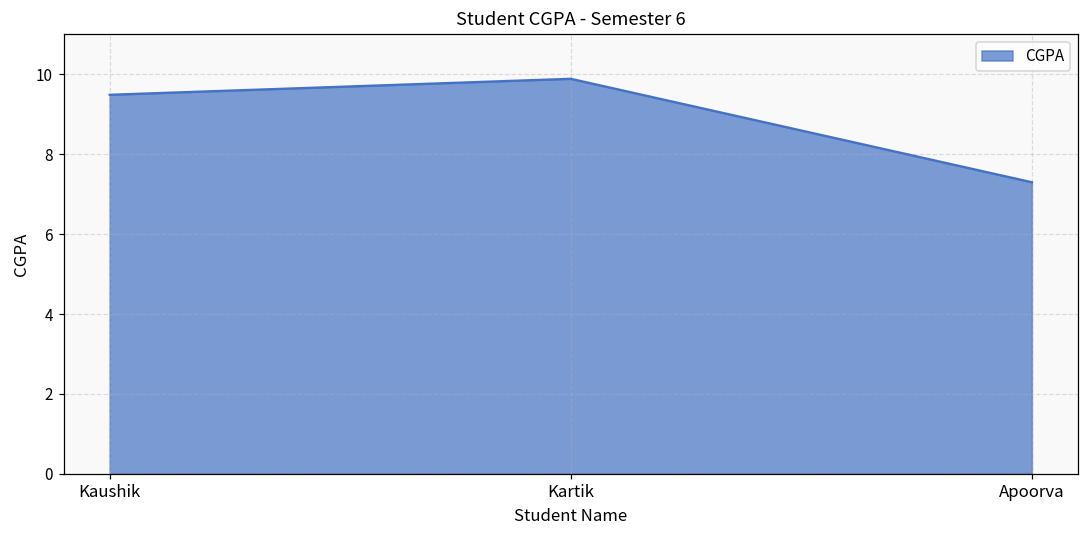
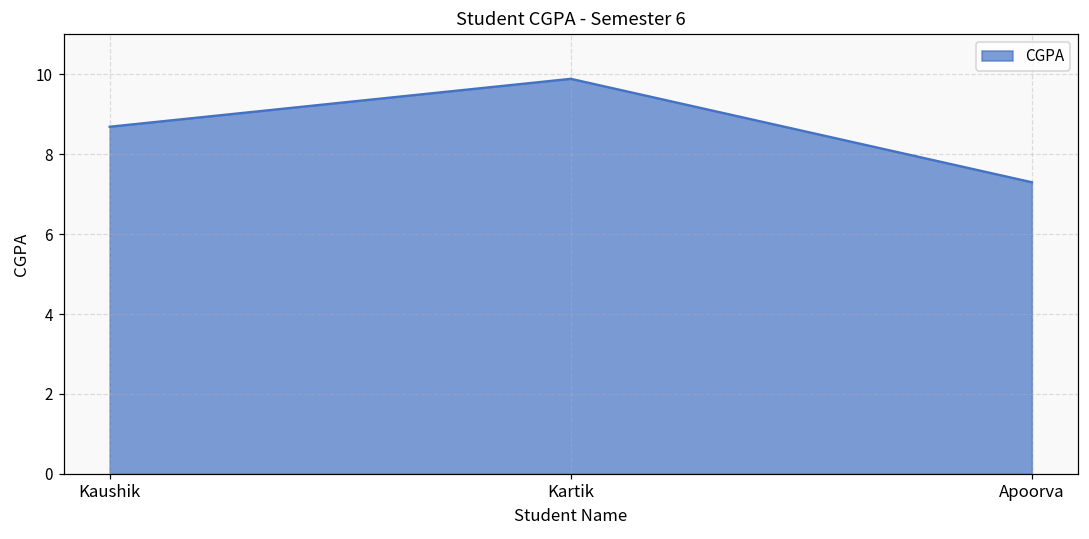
  {
-   "Kaushik": 9.5,
+   "Kaushik": 8.7,
    "Kartik": 9.9,
    "Apoorva": 7.3
  }
